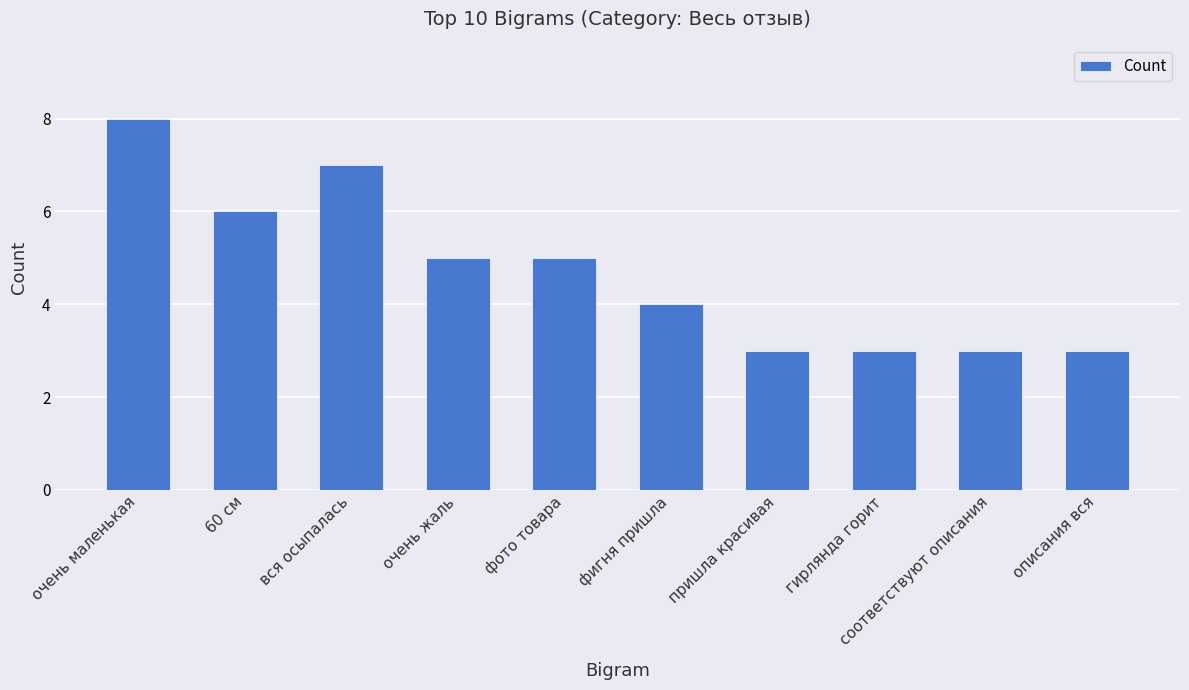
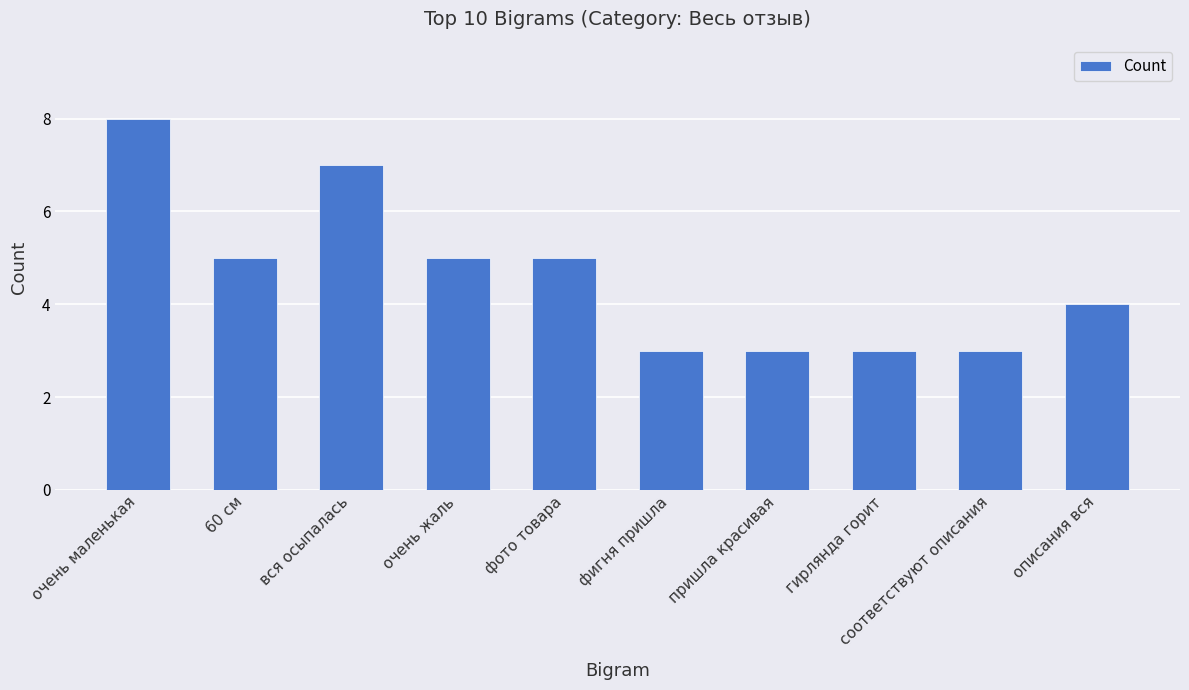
  {
    "очень маленькая": 8,
-   "60 см": 6,
+   "60 см": 5,
    "вся осыпалась": 7,
    "очень жаль": 5,
    "фото товара": 5,
-   "фигня пришла": 4,
+   "фигня пришла": 3,
    "пришла красивая": 3,
    "гирлянда горит": 3,
    "соответствуют описания": 3,
-   "описания вся": 3
+   "описания вся": 4
  }
